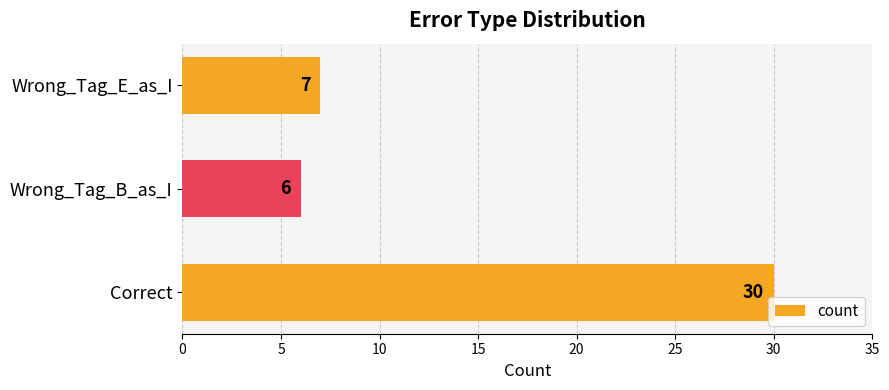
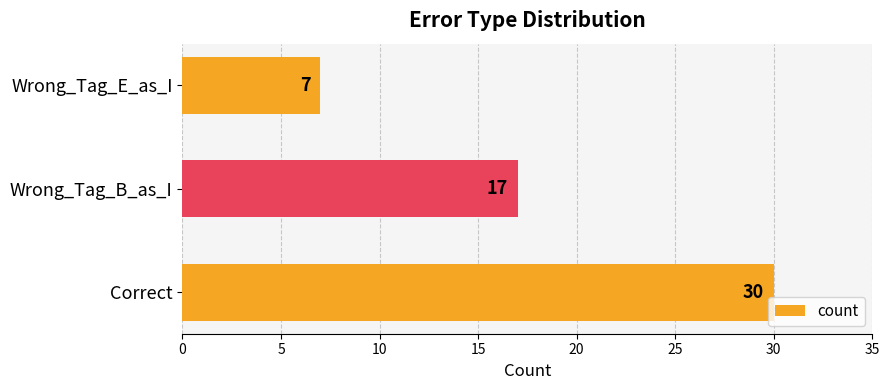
  {
    "Wrong_Tag_E_as_I": 7,
-   "Wrong_Tag_B_as_I": 6,
+   "Wrong_Tag_B_as_I": 17,
    "Correct": 30
  }
